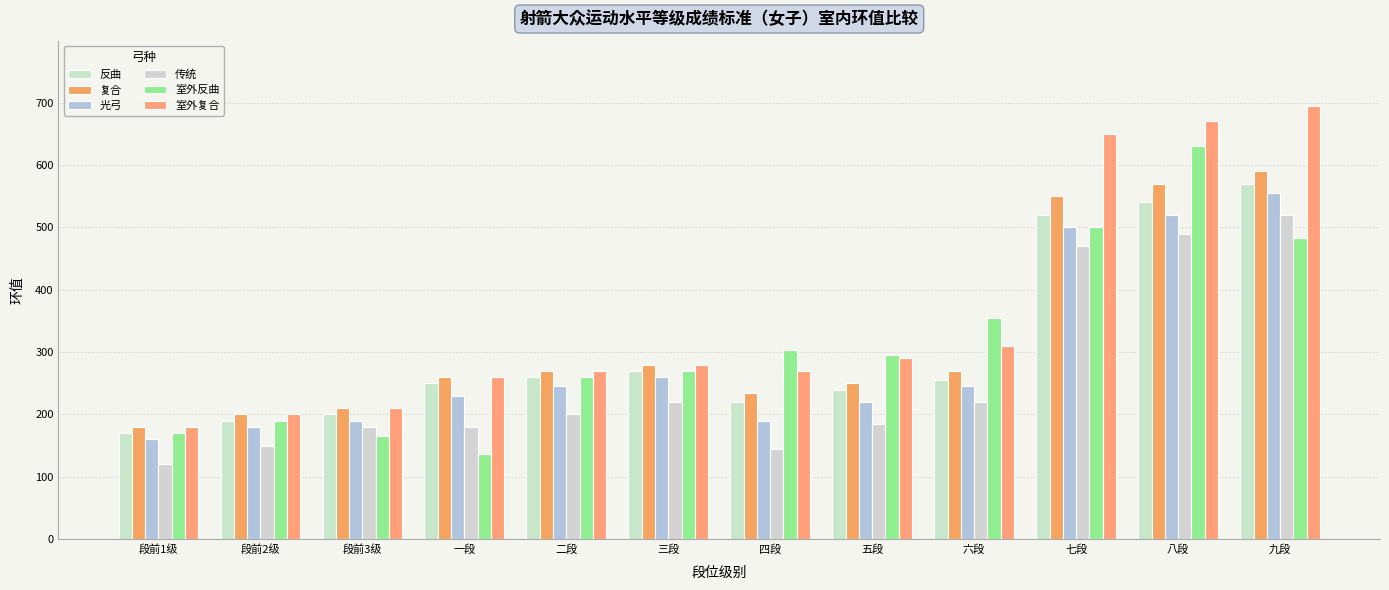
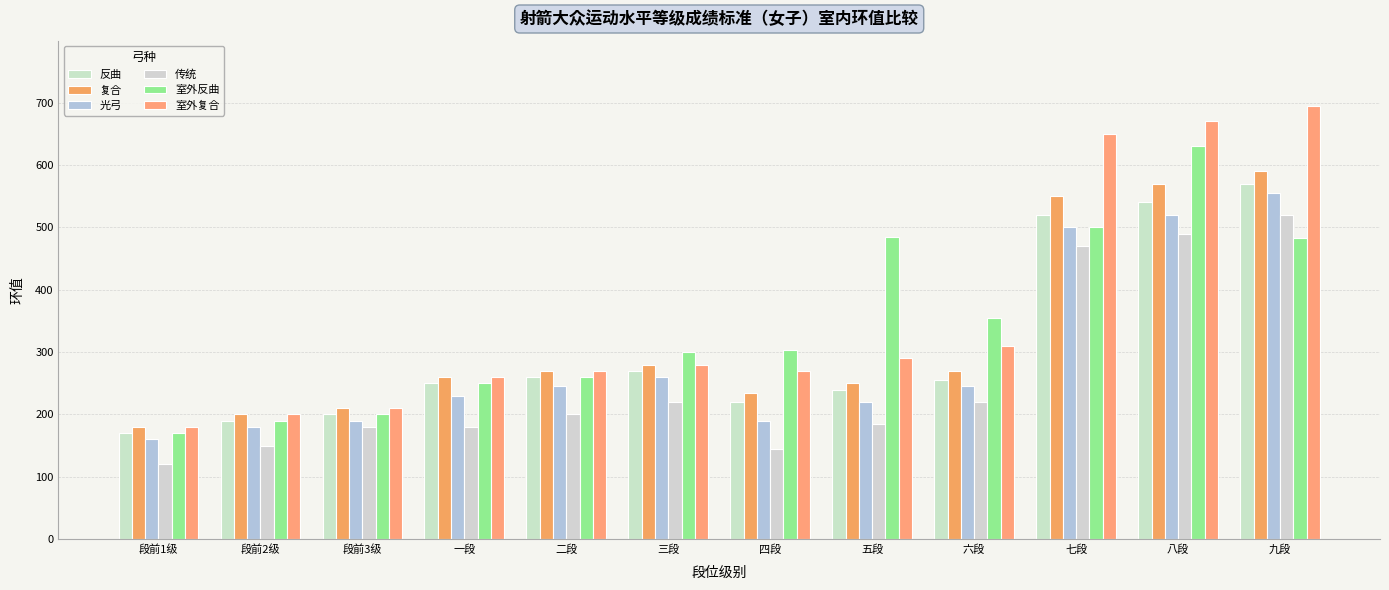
  {
    "室外反曲": {
      "段前1级": 170,
      "段前2级": 190,
-     "段前3级": 170,
-     "一段": 140,
+     "段前3级": 200,
+     "一段": 250,
      "二段": 260,
-     "三段": 270,
+     "三段": 300,
      "四段": 300,
-     "五段": 300,
+     "五段": 490,
      "六段": 350,
      "七段": 500,
      "八段": 630,
      "九段": 480
    }
  }
